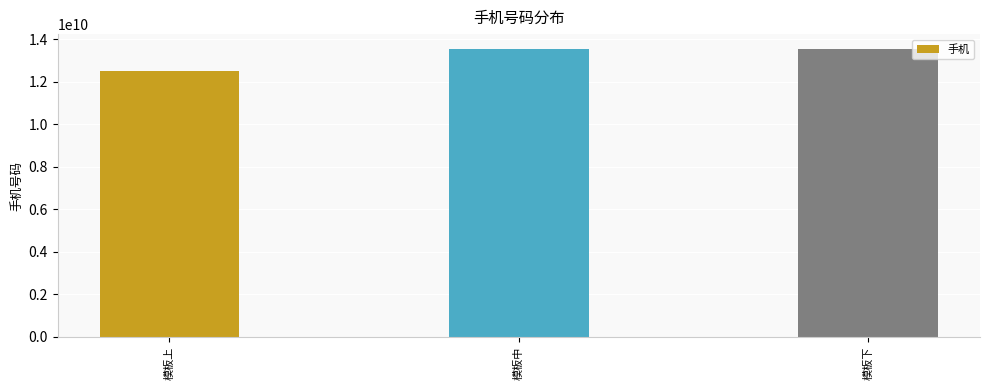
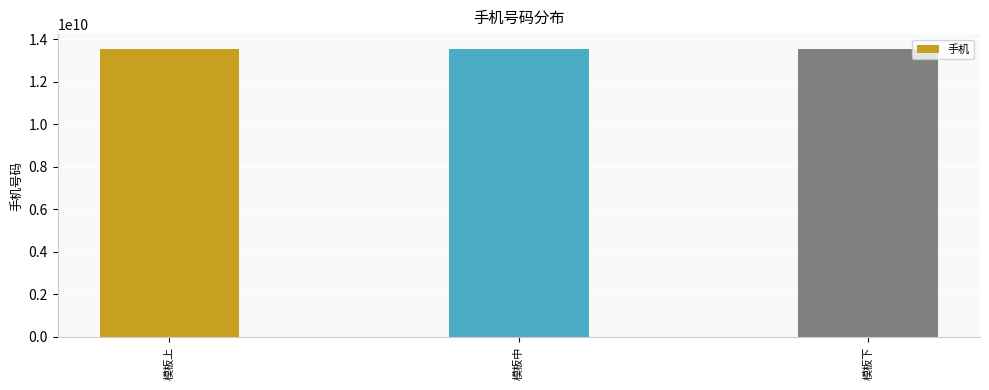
  {
-   "模板上": 12500000000,
+   "模板上": 13500000000,
    "模板中": 13500000000,
    "模板下": 13600000000
  }
